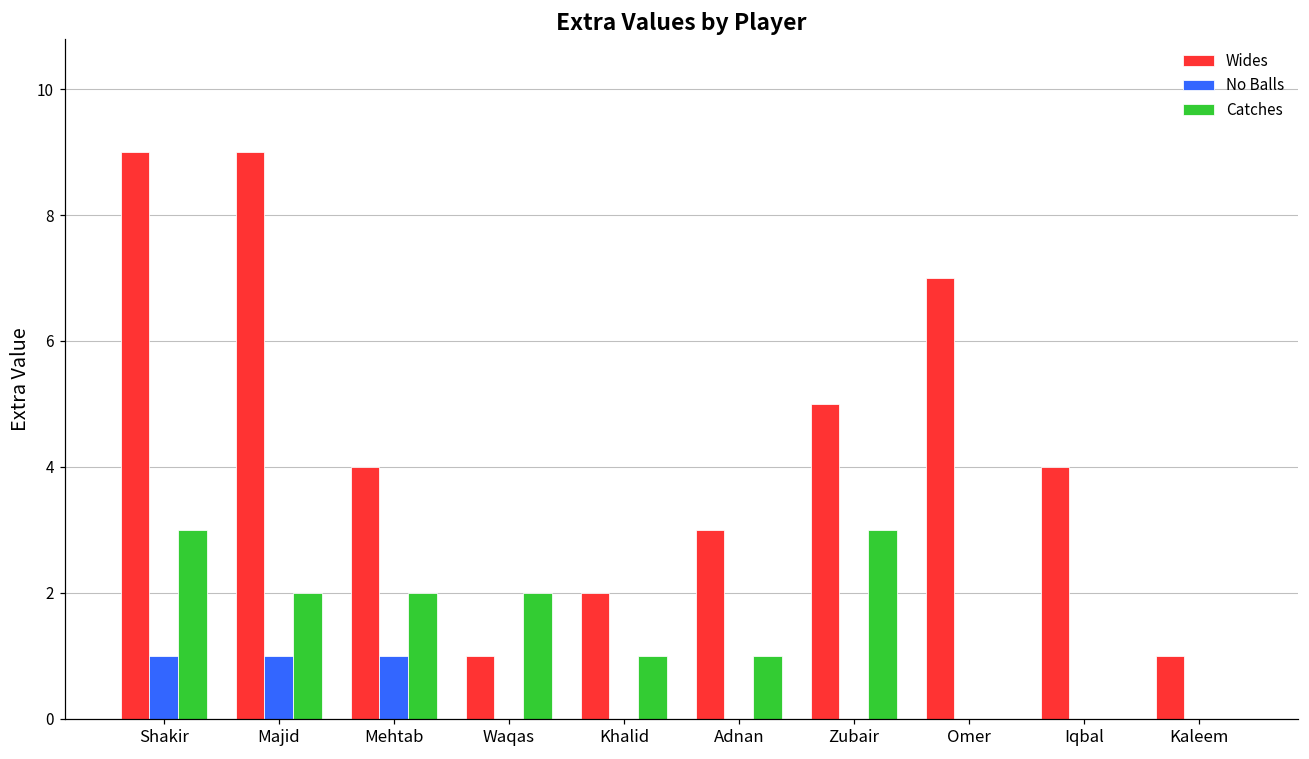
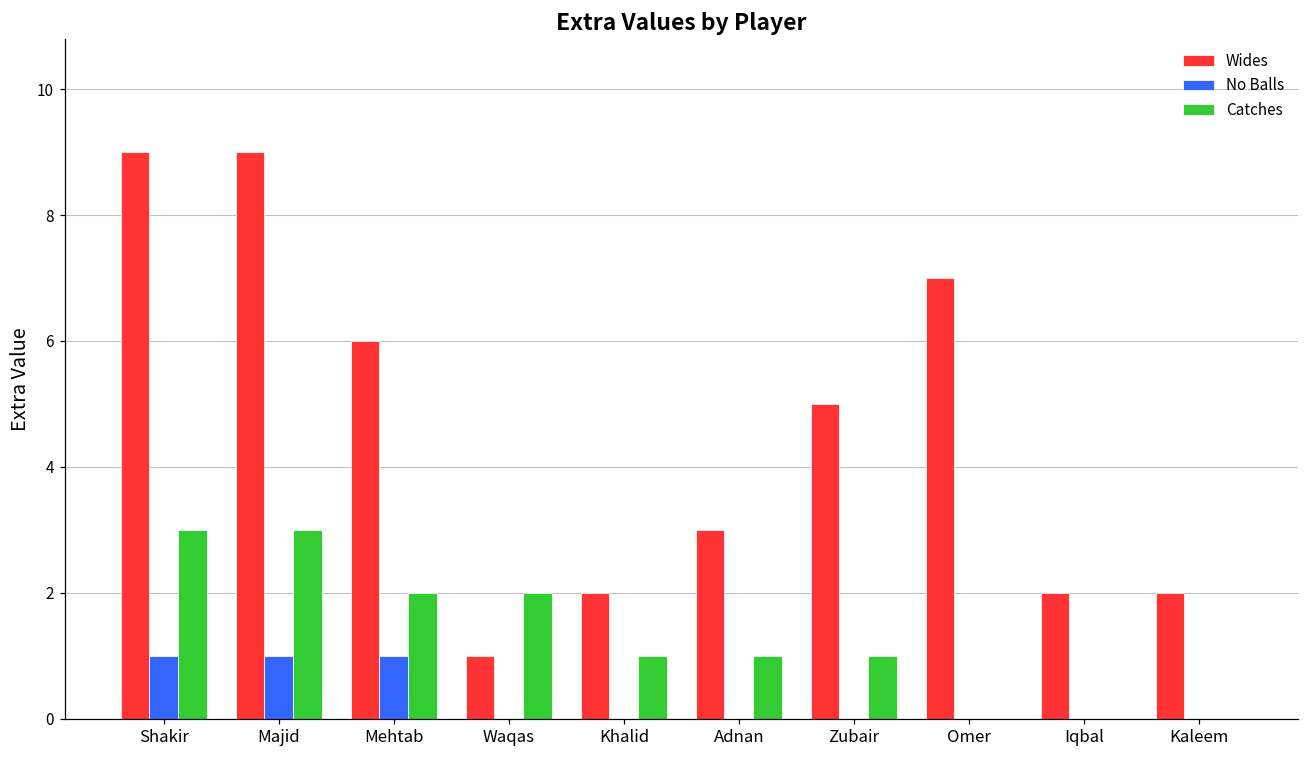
  {
    "Wides": {
      "Shakir": 9,
      "Majid": 9,
-     "Mehtab": 4,
+     "Mehtab": 6,
      "Waqas": 1,
      "Khalid": 2,
      "Adnan": 3,
      "Zubair": 5,
      "Omer": 7,
-     "Iqbal": 4,
-     "Kaleem": 1
+     "Iqbal": 2,
+     "Kaleem": 2
    },
    "No Balls": {
      "Shakir": 1,
      "Majid": 1,
      "Mehtab": 1,
      "Waqas": 0,
      "Khalid": 0,
      "Adnan": 0,
      "Zubair": 0,
      "Omer": 0,
      "Iqbal": 0,
      "Kaleem": 0
    },
    "Catches": {
      "Shakir": 3,
-     "Majid": 2,
+     "Majid": 3,
      "Mehtab": 2,
      "Waqas": 2,
      "Khalid": 1,
      "Adnan": 1,
-     "Zubair": 3,
+     "Zubair": 1,
      "Omer": 0,
      "Iqbal": 0,
      "Kaleem": 0
    }
  }
